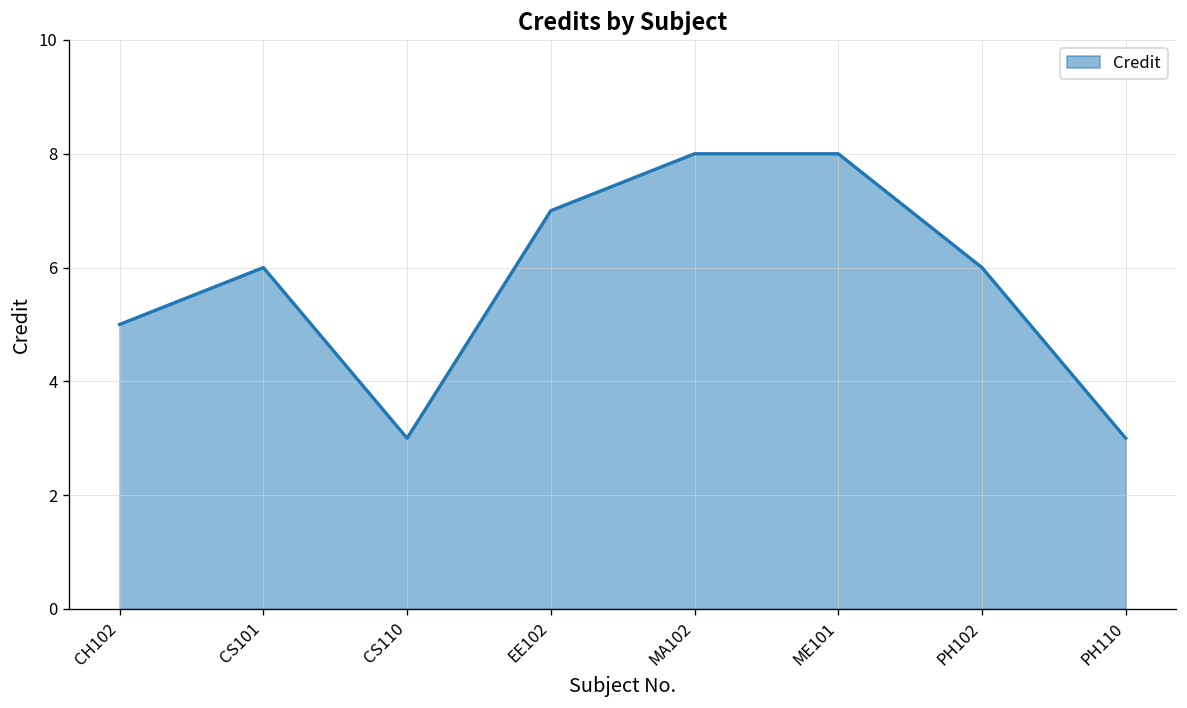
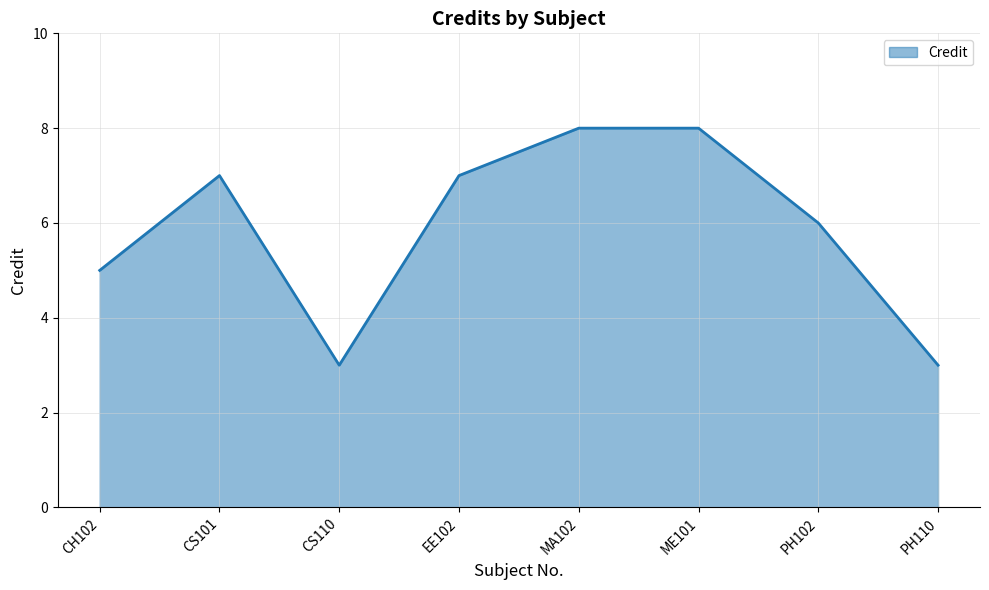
  {
    "CH102": 5,
-   "CS101": 6,
+   "CS101": 7,
    "CS110": 3,
    "EE102": 7,
    "MA102": 8,
    "ME101": 8,
    "PH102": 6,
    "PH110": 3
  }
